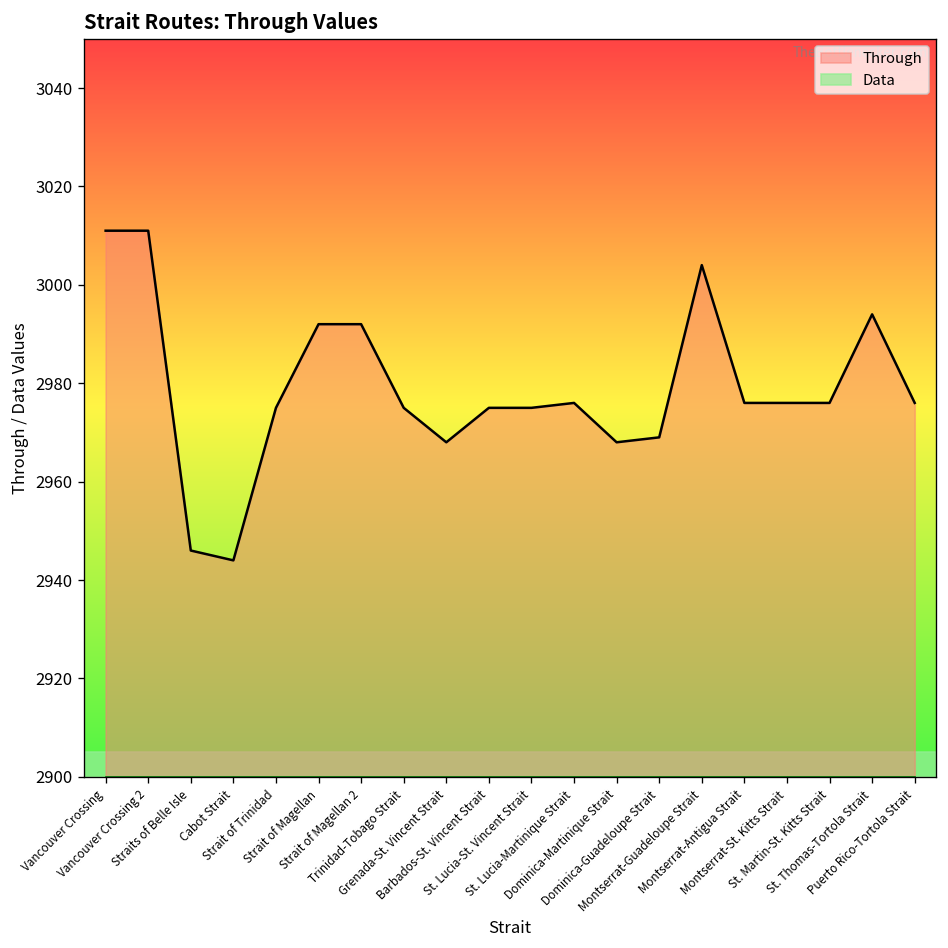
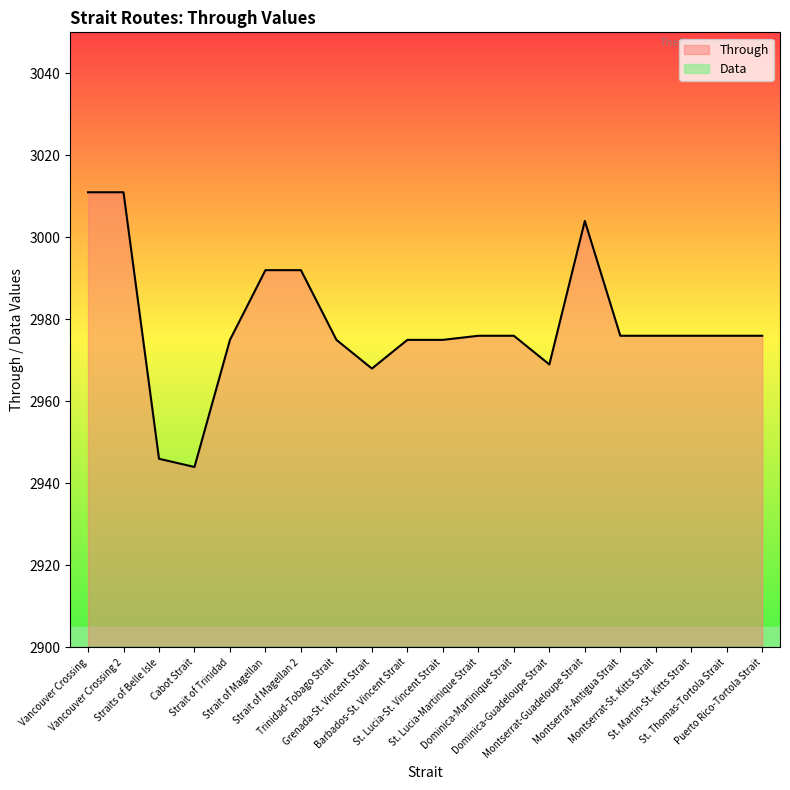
  {
    "Through": {
      "Vancouver Crossing": 3011,
      "Vancouver Crossing 2": 3011,
      "Straits of Belle Isle": 2946,
      "Cabot Strait": 2944,
      "Strait of Trinidad": 2975,
      "Strait of Magellan": 2992,
      "Strait of Magellan 2": 2992,
      "Trinidad-Tobago Strait": 2975,
      "Grenada-St. Vincent Strait": 2968,
      "Barbados-St. Vincent Strait": 2975,
      "St. Lucia-St. Vincent Strait": 2975,
      "St. Lucia-Martinique Strait": 2976,
-     "Dominica-Martinique Strait": 2968,
+     "Dominica-Martinique Strait": 2976,
      "Dominica-Guadeloupe Strait": 2969,
      "Montserrat-Guadeloupe Strait": 3004,
      "Montserrat-Antigua Strait": 2976,
      "Montserrat-St. Kitts Strait": 2976,
      "St. Martin-St. Kitts Strait": 2976,
-     "St. Thomas-Tortola Strait": 2994,
+     "St. Thomas-Tortola Strait": 2976,
      "Puerto Rico-Tortola Strait": 2976
    }
  }
